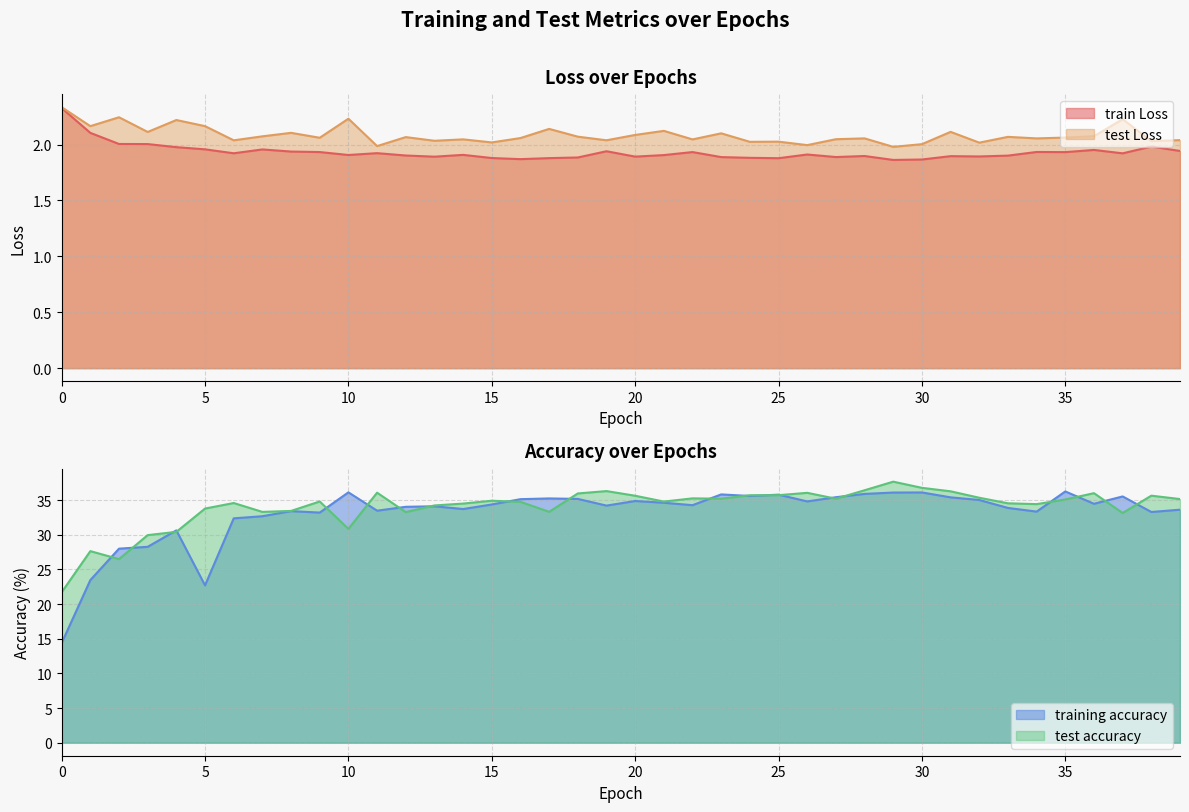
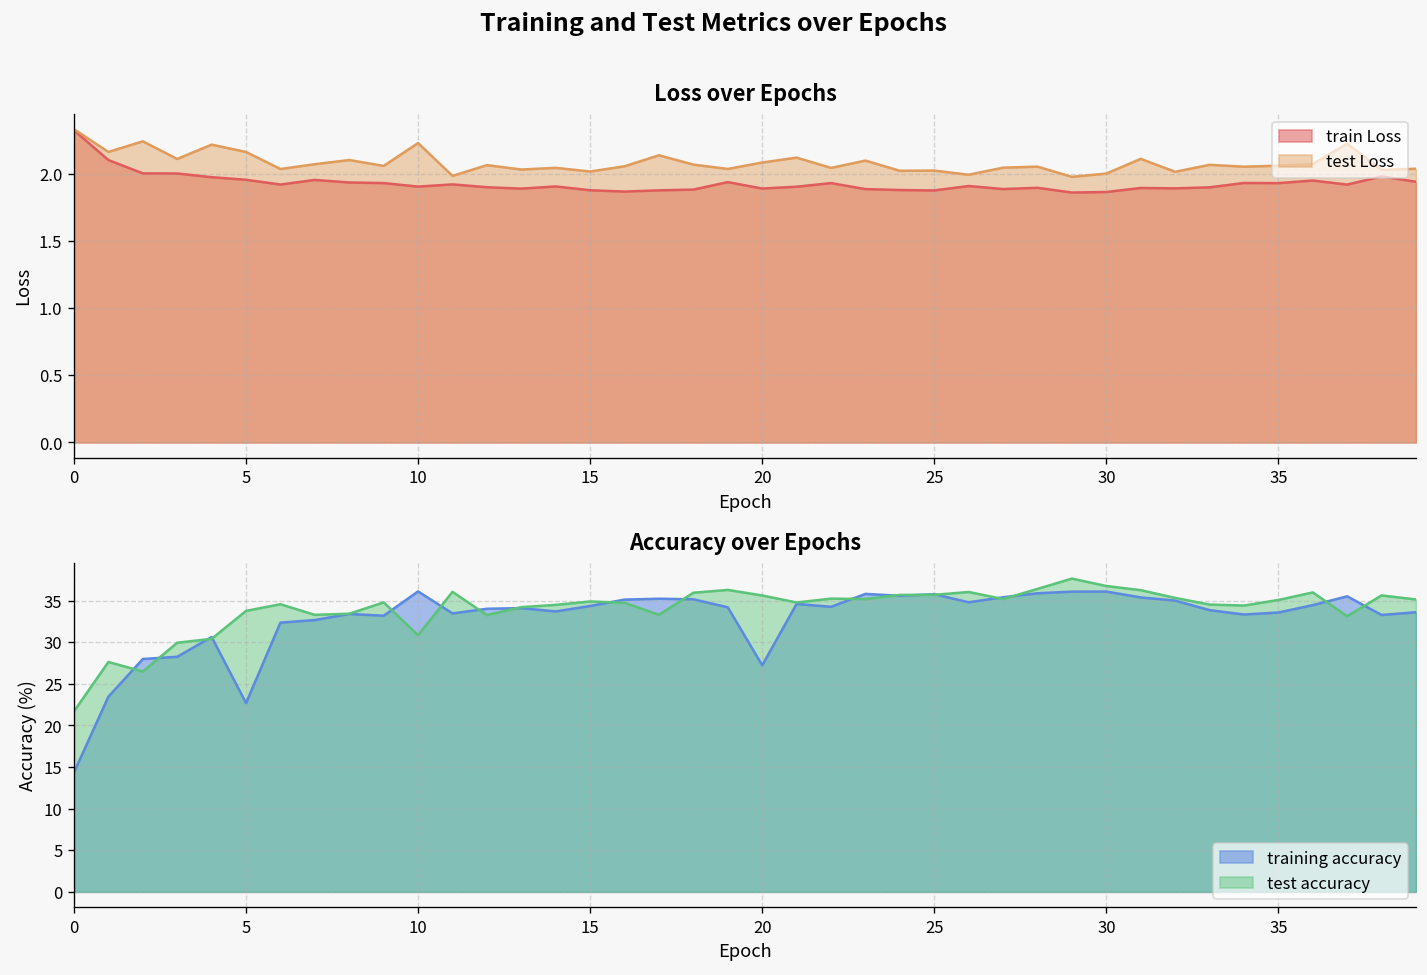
  {
    "Loss over Epochs": {
      "train Loss": {
        "5": 1.96,
        "10": 1.91,
        "15": 1.88,
        "20": 1.89,
        "25": 1.88,
        "30": 1.87,
        "35": 1.93
      },
      "test Loss": {
        "5": 2.16,
        "10": 2.23,
        "15": 2.02,
        "20": 2.09,
        "25": 2.03,
        "30": 2.00
      }
    },
    "Accuracy over Epochs": {
      "training accuracy": {
        "0": 14,
        "5": 23,
        "10": 36,
        "15": 34,
-       "20": 35,
+       "20": 27,
        "30": 36,
-       "35": 36
+       "35": 34
      },
      "test accuracy": {
        "0": 22,
        "5": 34,
        "10": 31,
        "15": 35,
        "20": 36,
        "30": 37,
        "35": 35
      }
    }
  }
